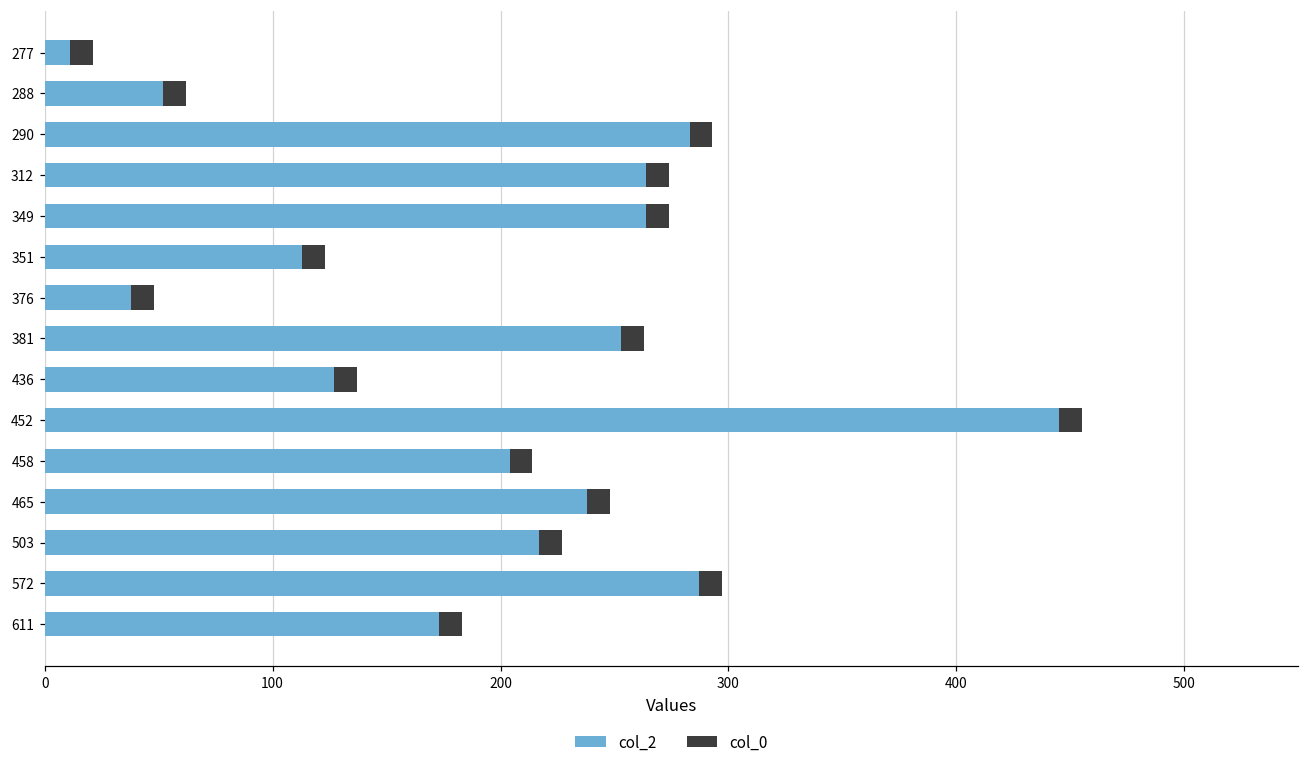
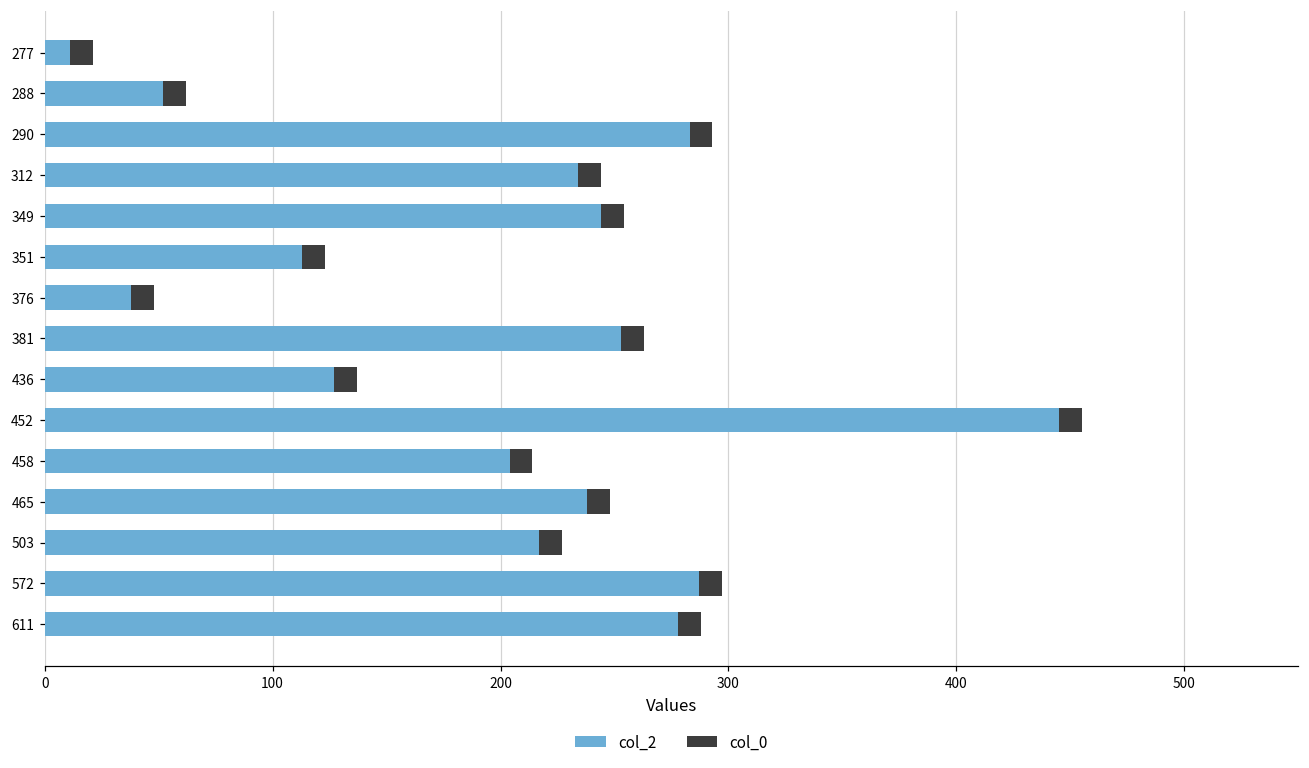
  {
    "col_2": {
      "277": 11,
      "288": 52,
      "290": 283,
-     "312": 264,
-     "349": 264,
+     "312": 234,
+     "349": 244,
      "351": 113,
      "376": 38,
      "381": 253,
      "436": 127,
      "452": 445,
      "458": 204,
      "465": 238,
      "503": 217,
      "572": 287,
-     "611": 173
+     "611": 278
    },
    "col_0": {
      "277": 10,
      "288": 10,
      "290": 10,
      "312": 10,
      "349": 10,
      "351": 10,
      "376": 10,
      "381": 10,
      "436": 10,
      "452": 10,
      "458": 10,
      "465": 10,
      "503": 10,
      "572": 10,
      "611": 10
    }
  }
